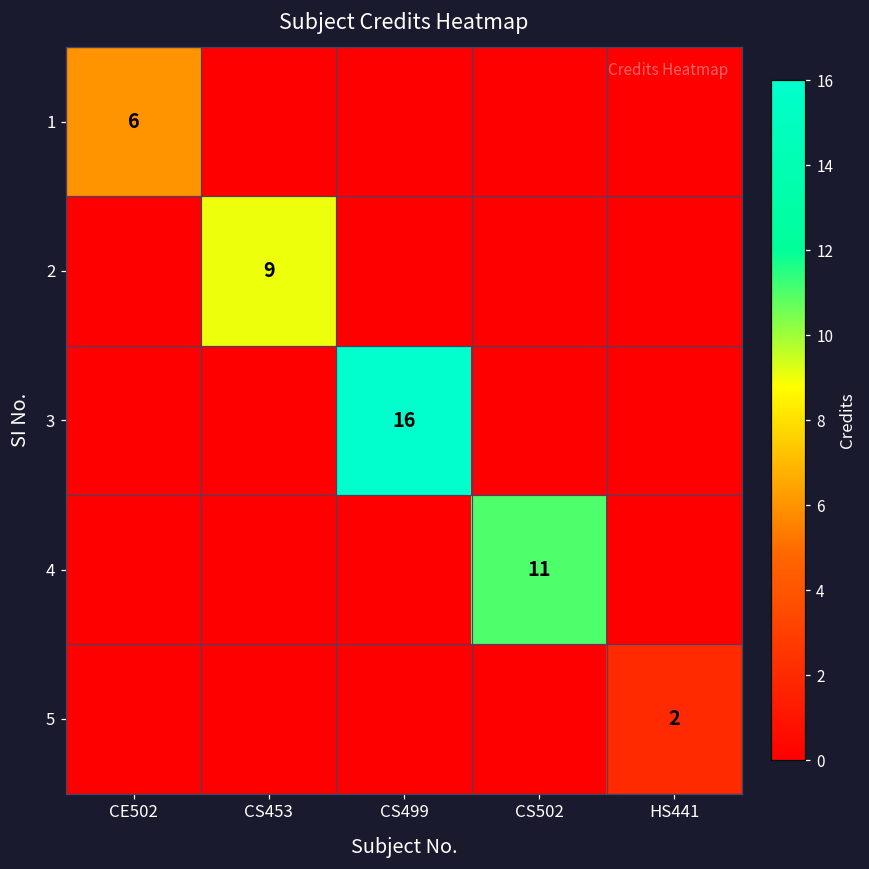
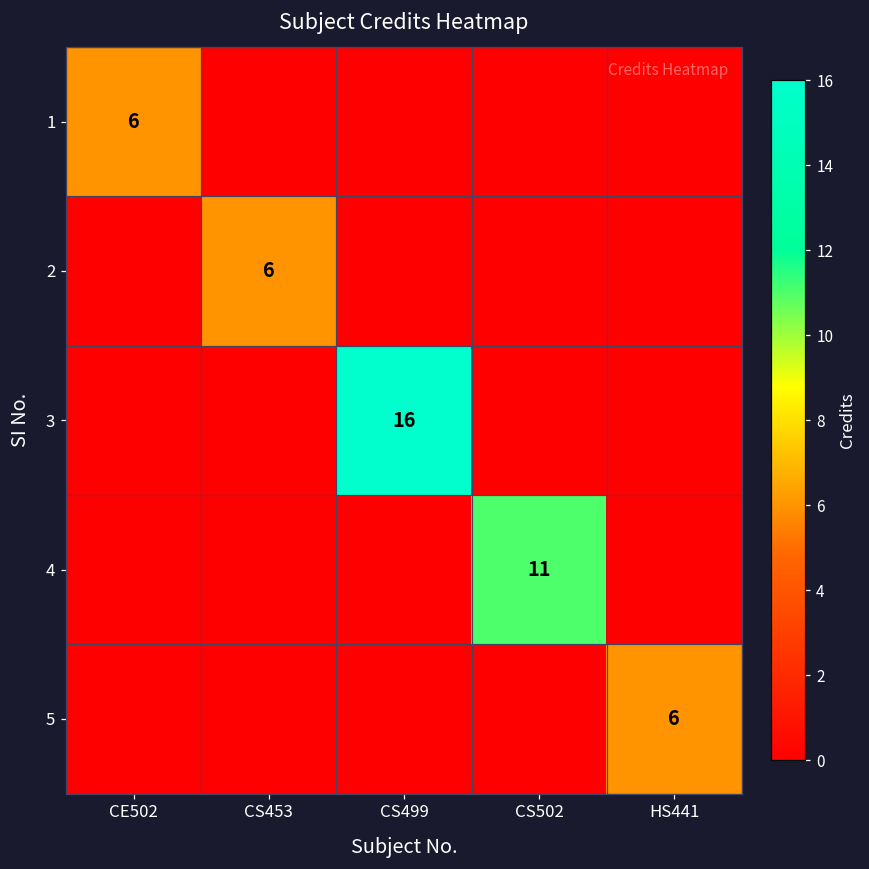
  {
    "1": {
      "CE502": 6
    },
    "2": {
-     "CS453": 9
+     "CS453": 6
    },
    "3": {
      "CS499": 16
    },
    "4": {
      "CS502": 11
    },
    "5": {
-     "HS441": 2
+     "HS441": 6
    }
  }
